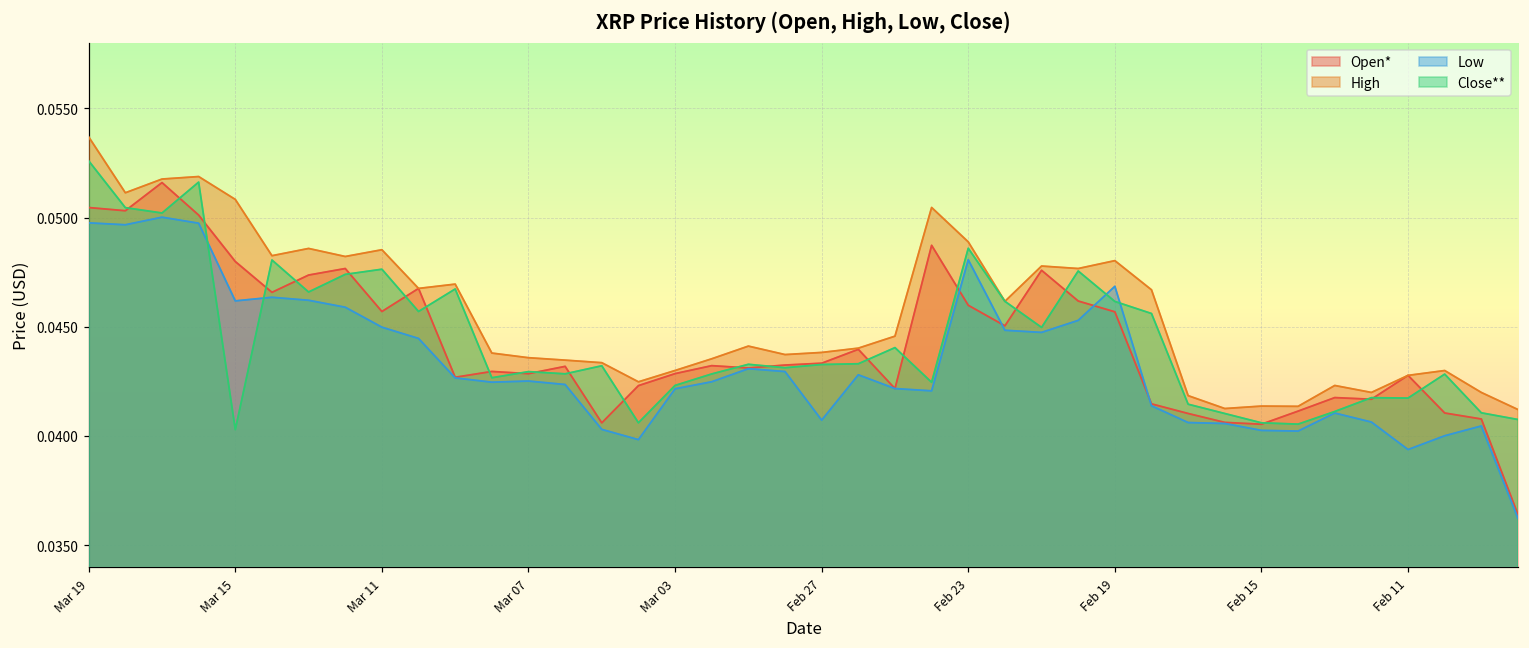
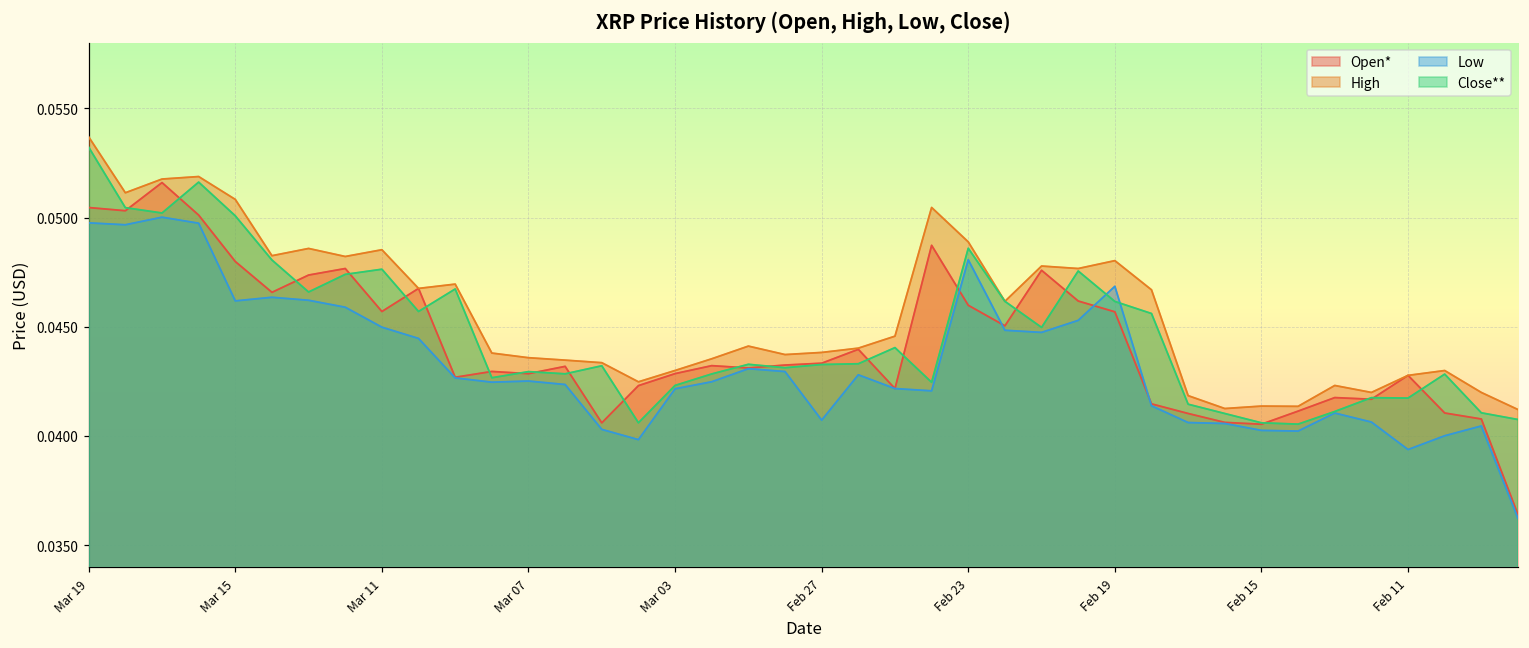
  {
    "Low": {
      "Mar 19": 0.0498,
      "Mar 15": 0.0462,
      "Mar 11": 0.0450,
      "Mar 07": 0.0425,
      "Mar 03": 0.0422,
      "Feb 27": 0.0407,
      "Feb 23": 0.0481,
      "Feb 19": 0.0469,
      "Feb 15": 0.0403,
      "Feb 11": 0.0394
    },
    "Close**": {
-     "Mar 19": 0.0526,
-     "Mar 15": 0.0403,
+     "Mar 19": 0.0532,
+     "Mar 15": 0.0501,
      "Mar 11": 0.0476,
      "Mar 03": 0.0423,
      "Feb 23": 0.0486,
      "Feb 19": 0.0462,
      "Feb 11": 0.0417
    }
  }
